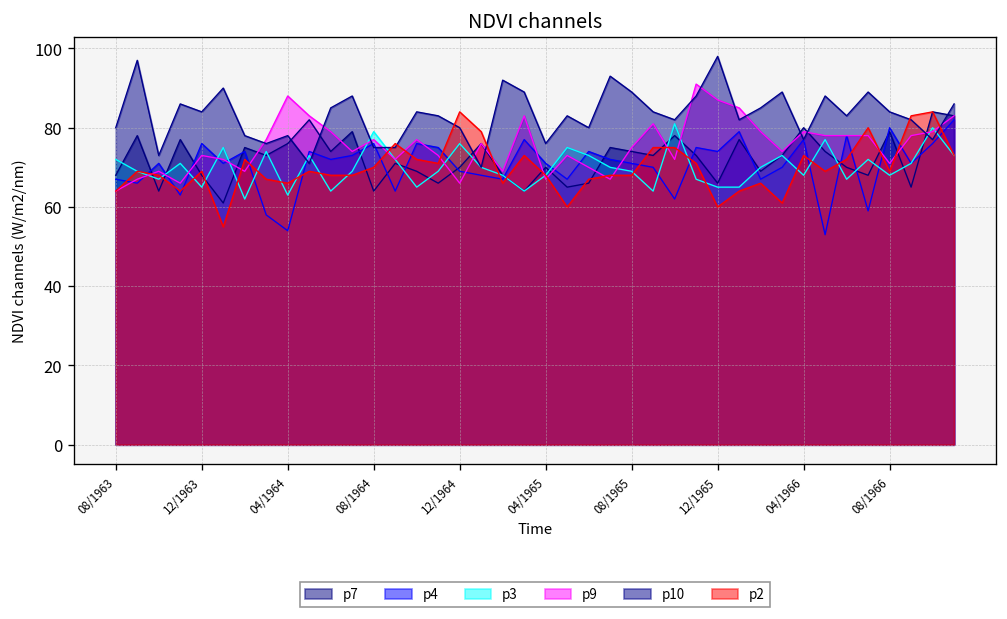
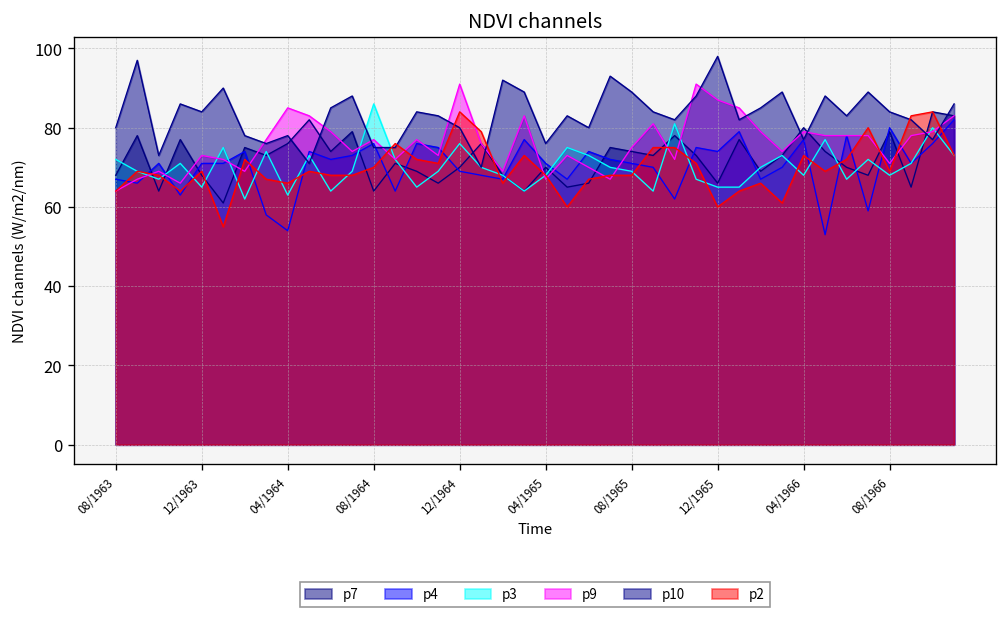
  {
    "p4": {
      "08/1963": 67,
-     "12/1963": 76,
+     "12/1963": 71,
      "04/1964": 54,
      "08/1964": 76,
      "12/1964": 69,
      "04/1965": 71,
      "08/1965": 71,
      "12/1965": 74,
      "08/1966": 80
    },
    "p3": {
      "08/1963": 72,
      "12/1963": 65,
      "04/1964": 63,
-     "08/1964": 79,
+     "08/1964": 86,
      "12/1964": 76,
      "08/1965": 69,
      "12/1965": 65,
      "04/1966": 68,
      "08/1966": 68
    },
    "p9": {
      "12/1963": 73,
-     "04/1964": 88,
+     "04/1964": 85,
      "08/1964": 77,
-     "12/1964": 66,
+     "12/1964": 91,
      "04/1965": 67,
      "08/1965": 75,
      "12/1965": 87,
      "04/1966": 79,
      "08/1966": 71
    },
    "p2": {
      "12/1963": 69,
      "04/1964": 66,
      "08/1964": 70,
      "12/1964": 84,
      "08/1965": 68,
      "12/1965": 60,
      "04/1966": 73,
      "08/1966": 69
    }
  }
